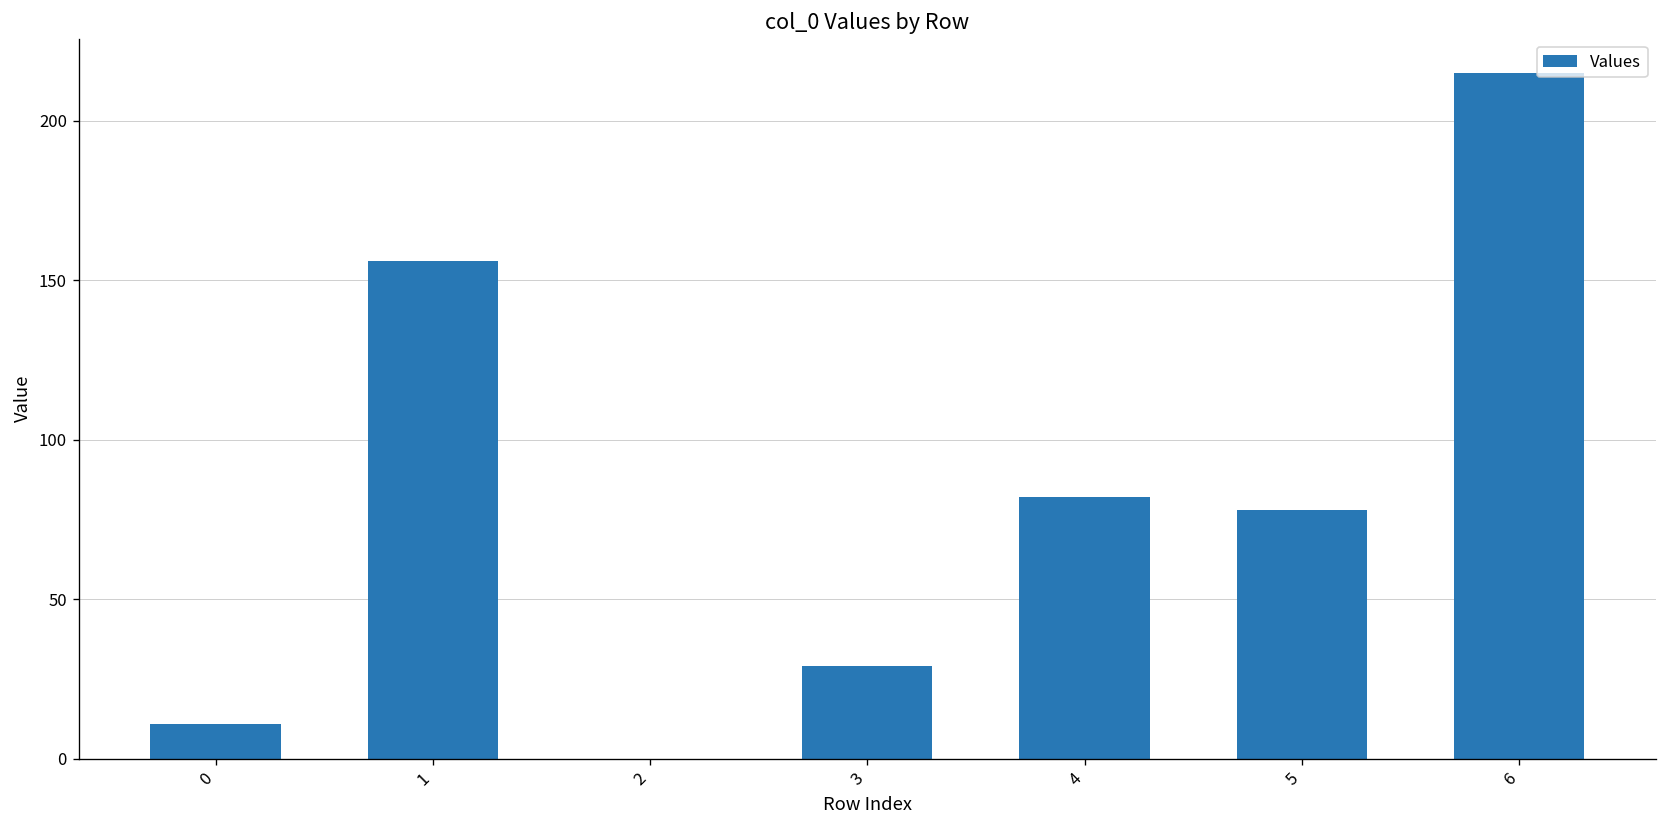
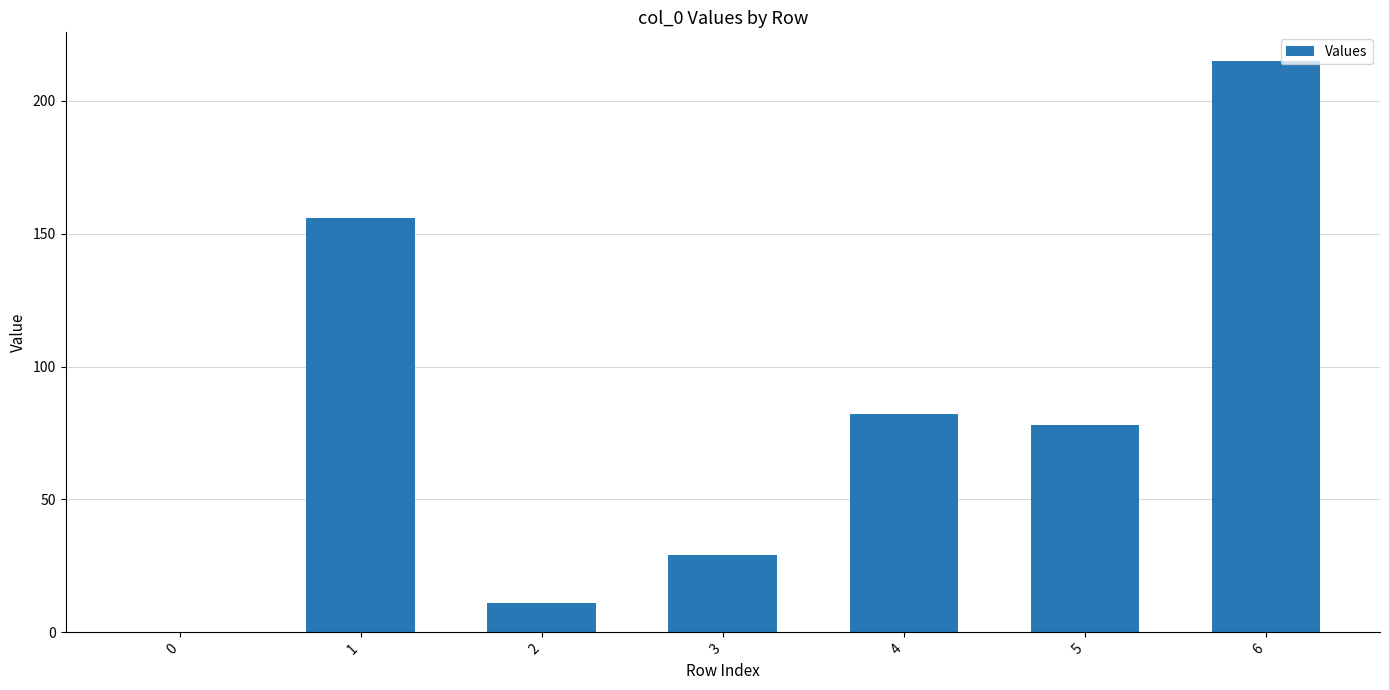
  {
-   "0": 11,
+   "0": 0,
    "1": 156,
-   "2": 0,
+   "2": 11,
    "3": 29,
    "4": 82,
    "5": 78,
    "6": 215
  }
